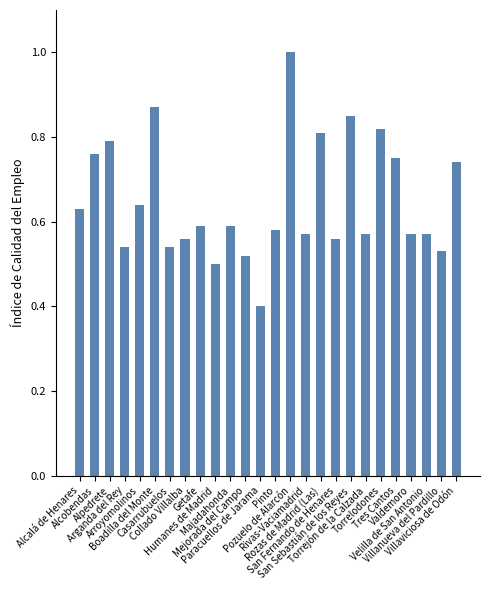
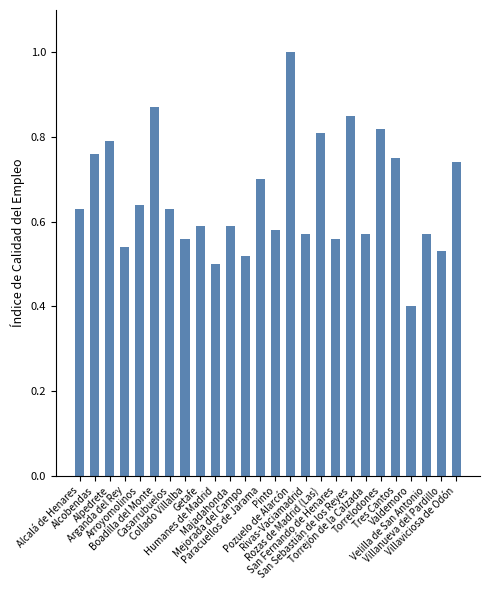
  {
    "Alcalá de Henares": 0.63,
    "Alcobendas": 0.76,
    "Alpedrete": 0.79,
    "Arganda del Rey": 0.54,
    "Arroyomolinos": 0.64,
    "Boadilla del Monte": 0.87,
-   "Casarrubuelos": 0.54,
+   "Casarrubuelos": 0.63,
    "Collado Villalba": 0.56,
    "Getafe": 0.59,
    "Humanes de Madrid": 0.50,
    "Majadahonda": 0.59,
    "Mejorada del Campo": 0.52,
-   "Paracuellos de Jarama": 0.4,
+   "Paracuellos de Jarama": 0.7,
    "Pinto": 0.58,
    "Pozuelo de Alarcón": 1.00,
    "Rivas-Vaciamadrid": 0.57,
    "Rozas de Madrid (Las)": 0.81,
    "San Fernando de Henares": 0.56,
    "San Sebastián de los Reyes": 0.85,
    "Torrejón de la Calzada": 0.57,
    "Torrelodones": 0.82,
    "Tres Cantos": 0.75,
-   "Valdemoro": 0.57,
+   "Valdemoro": 0.40,
    "Velilla de San Antonio": 0.57,
    "Villanueva del Pardillo": 0.53,
    "Villaviciosa de Odón": 0.74
  }
